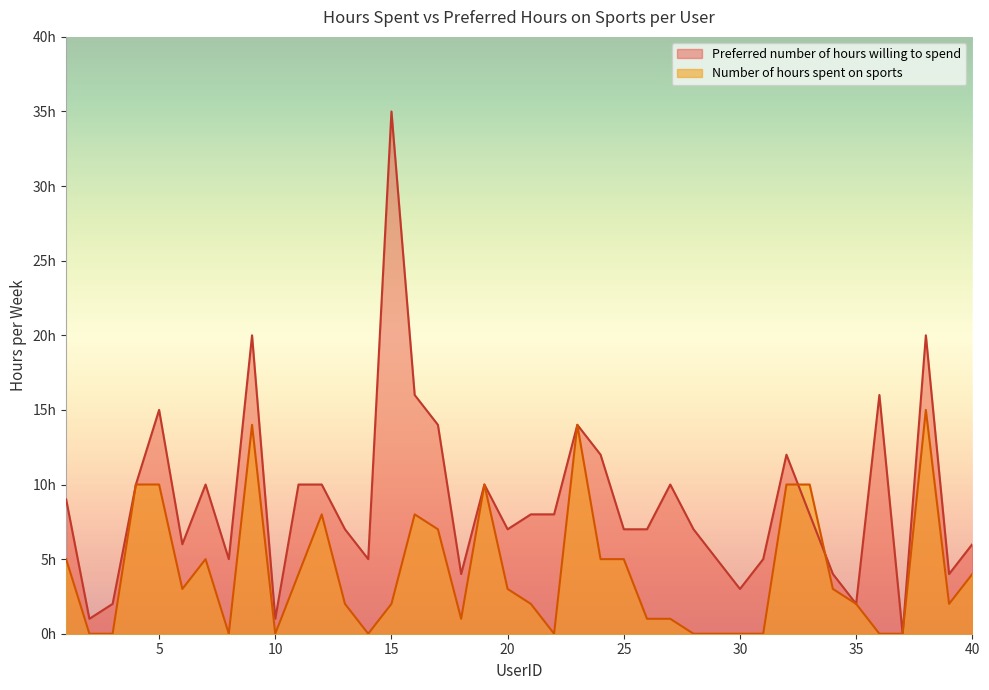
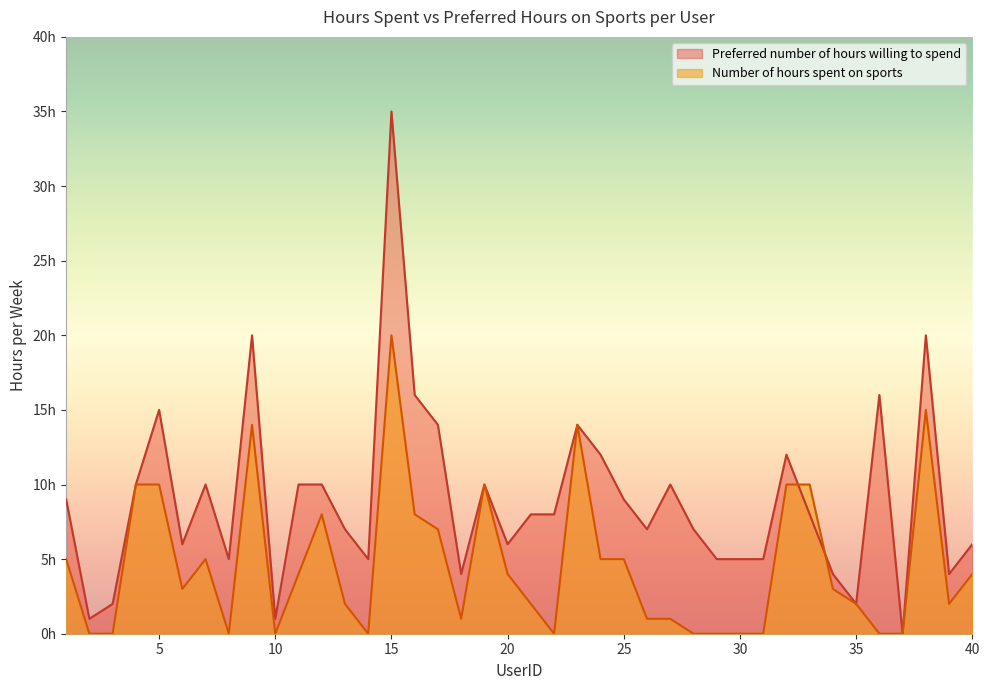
  {
    "Preferred number of hours willing to spend": {
      "5": "15h",
      "10": "1h",
      "15": "35h",
-     "20": "7h",
-     "25": "7h",
-     "30": "3h",
+     "20": "6h",
+     "25": "9h",
+     "30": "5h",
      "40": "6h"
    },
    "Number of hours spent on sports": {
      "5": "10h",
      "10": "0h",
-     "15": "2h",
-     "20": "3h",
+     "15": "20h",
+     "20": "4h",
      "25": "5h",
      "30": "0h",
      "40": "4h"
    }
  }
